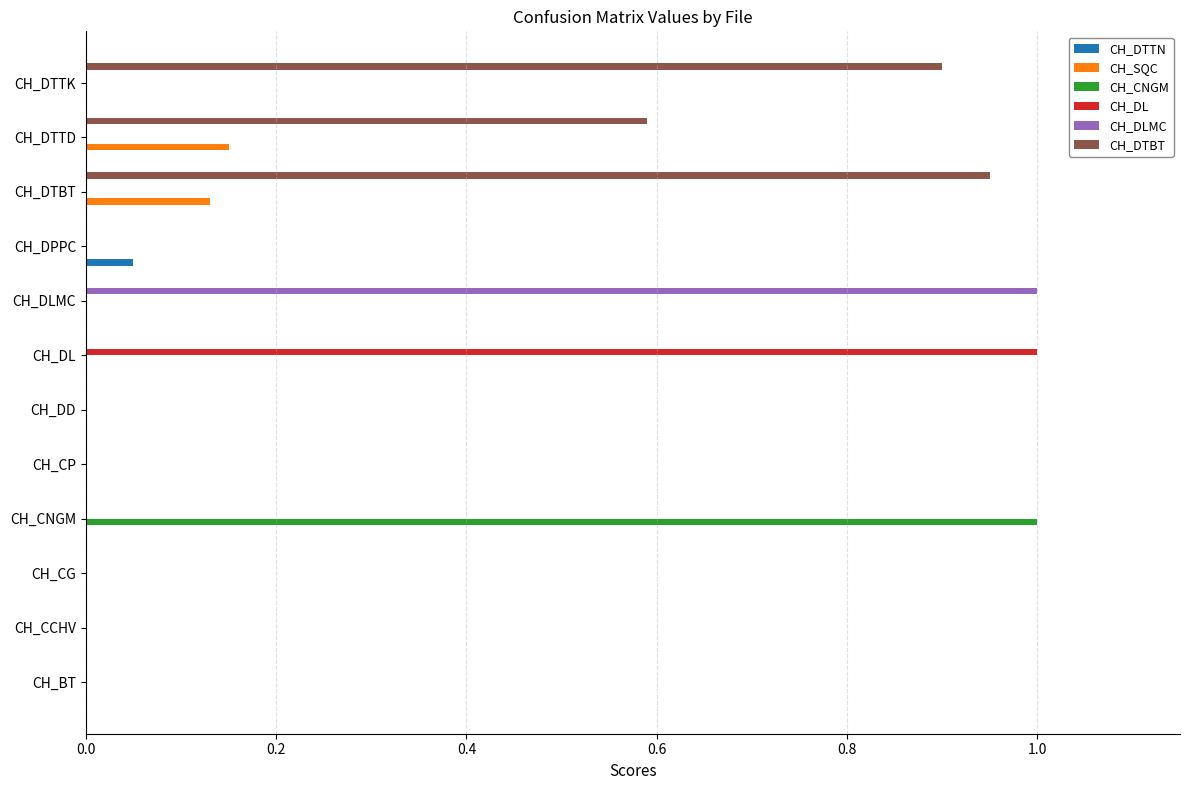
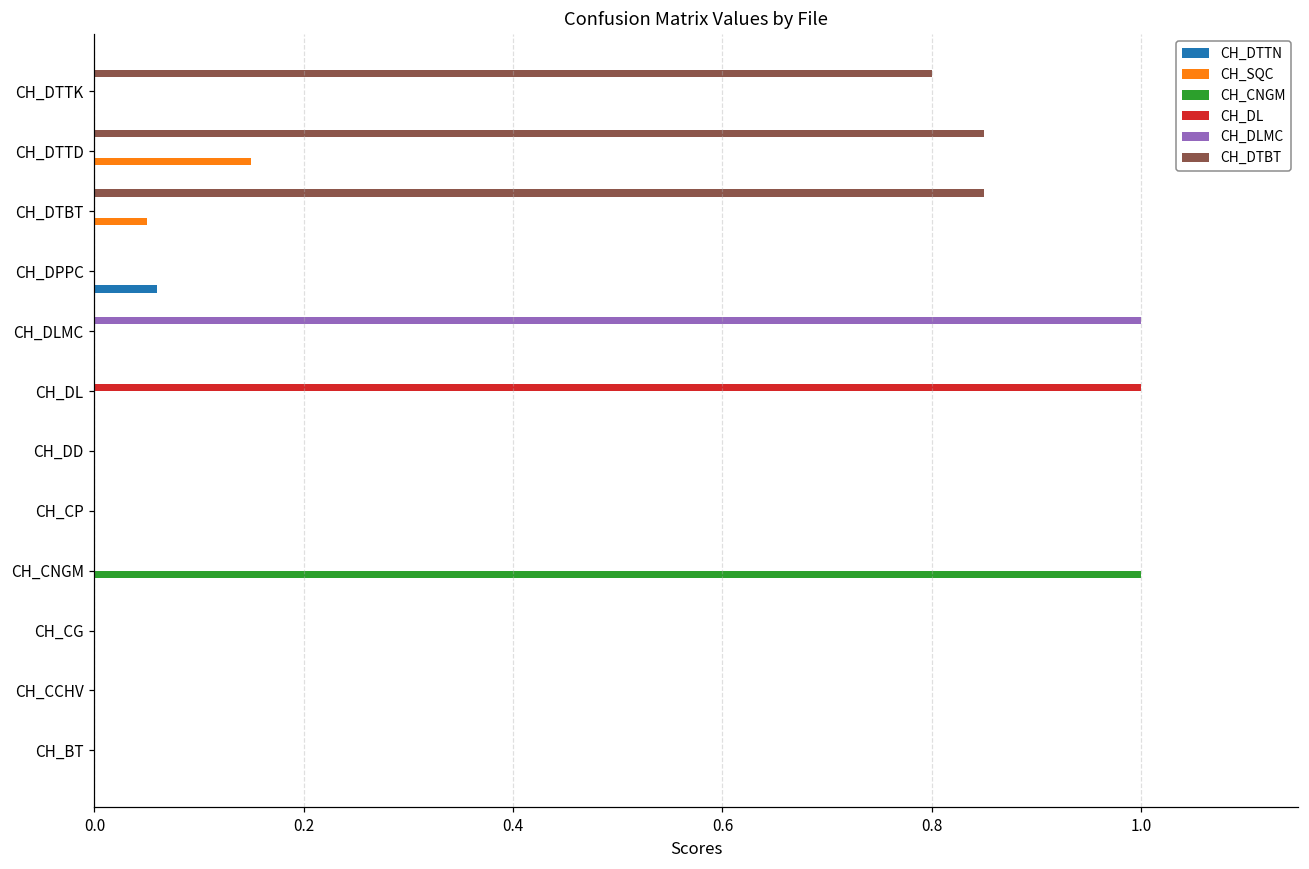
  {
    "CH_DTTN": {
      "CH_DTTK": 0.00,
      "CH_DTTD": 0.00,
      "CH_DTBT": 0.00,
-     "CH_DPPC": 0.05,
+     "CH_DPPC": 0.06,
      "CH_DLMC": 0.00,
      "CH_DL": 0.00,
      "CH_DD": 0.00,
      "CH_CP": 0.00,
      "CH_CNGM": 0.00,
      "CH_CG": 0.00,
      "CH_CCHV": 0.00,
      "CH_BT": 0.00
    },
    "CH_SQC": {
      "CH_DTTK": 0.00,
      "CH_DTTD": 0.15,
-     "CH_DTBT": 0.13,
+     "CH_DTBT": 0.05,
      "CH_DPPC": 0.00,
      "CH_DLMC": 0.00,
      "CH_DL": 0.00,
      "CH_DD": 0.00,
      "CH_CP": 0.00,
      "CH_CNGM": 0.00,
      "CH_CG": 0.00,
      "CH_CCHV": 0.00,
      "CH_BT": 0.00
    },
    "CH_CNGM": {
      "CH_DTTK": 0.00,
      "CH_DTTD": 0.00,
      "CH_DTBT": 0.00,
      "CH_DPPC": 0.00,
      "CH_DLMC": 0.00,
      "CH_DL": 0.00,
      "CH_DD": 0.00,
      "CH_CP": 0.00,
      "CH_CNGM": 1.00,
      "CH_CG": 0.00,
      "CH_CCHV": 0.00,
      "CH_BT": 0.00
    },
    "CH_DL": {
      "CH_DTTK": 0.00,
      "CH_DTTD": 0.00,
      "CH_DTBT": 0.00,
      "CH_DPPC": 0.00,
      "CH_DLMC": 0.00,
      "CH_DL": 1.00,
      "CH_DD": 0.00,
      "CH_CP": 0.00,
      "CH_CNGM": 0.00,
      "CH_CG": 0.00,
      "CH_CCHV": 0.00,
      "CH_BT": 0.00
    },
    "CH_DLMC": {
      "CH_DTTK": 0.00,
      "CH_DTTD": 0.00,
      "CH_DTBT": 0.00,
      "CH_DPPC": 0.00,
      "CH_DLMC": 1.00,
      "CH_DL": 0.00,
      "CH_DD": 0.00,
      "CH_CP": 0.00,
      "CH_CNGM": 0.00,
      "CH_CG": 0.00,
      "CH_CCHV": 0.00,
      "CH_BT": 0.00
    },
    "CH_DTBT": {
-     "CH_DTTK": 0.9,
-     "CH_DTTD": 0.59,
-     "CH_DTBT": 0.95,
+     "CH_DTTK": 0.8,
+     "CH_DTTD": 0.85,
+     "CH_DTBT": 0.85,
      "CH_DPPC": 0.00,
      "CH_DLMC": 0.00,
      "CH_DL": 0.00,
      "CH_DD": 0.00,
      "CH_CP": 0.00,
      "CH_CNGM": 0.00,
      "CH_CG": 0.00,
      "CH_CCHV": 0.00,
      "CH_BT": 0.00
    }
  }
